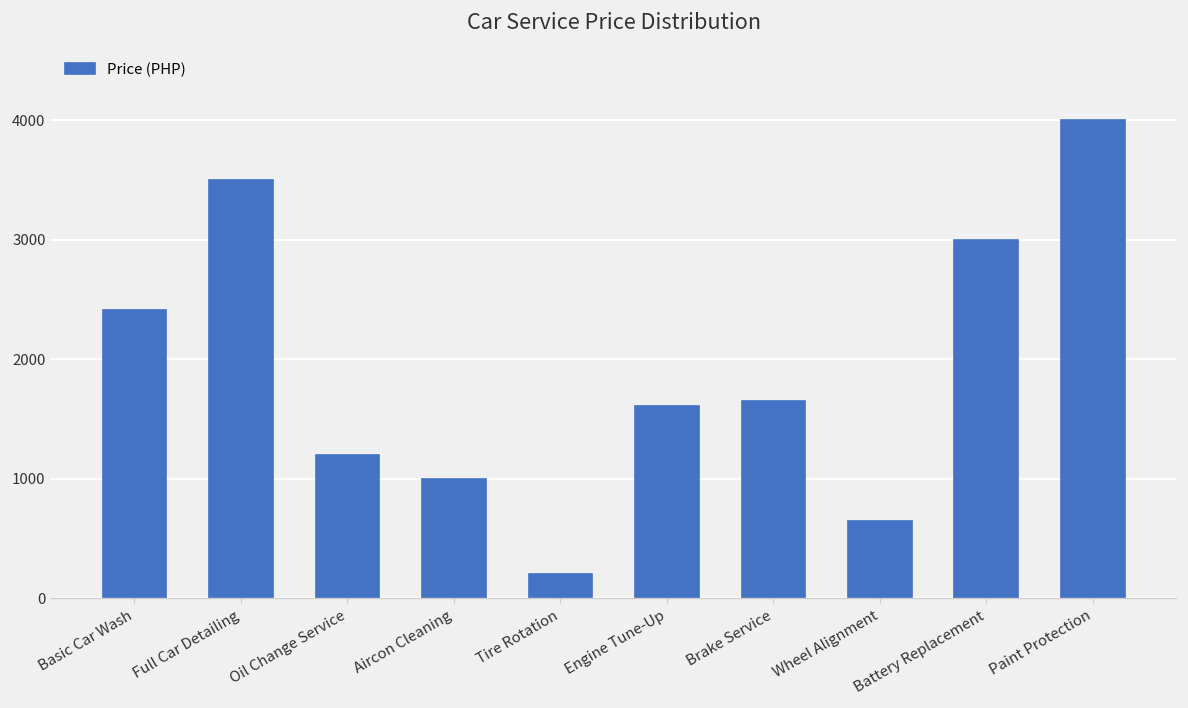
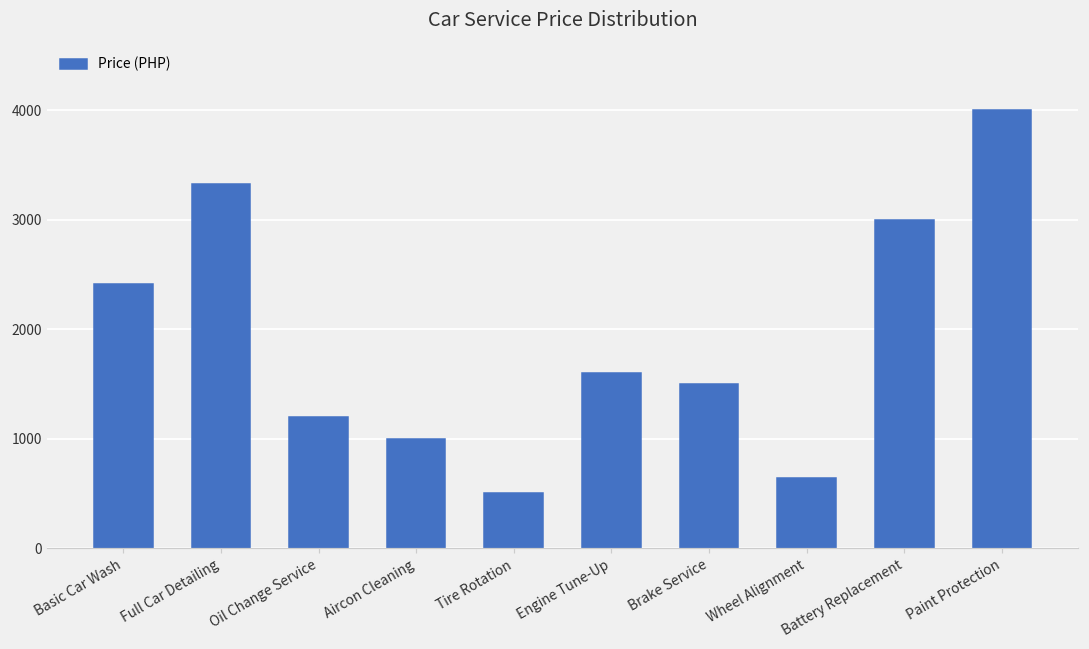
  {
    "Basic Car Wash": 2400,
-   "Full Car Detailing": 3500,
+   "Full Car Detailing": 3300,
    "Oil Change Service": 1200,
    "Aircon Cleaning": 1000,
-   "Tire Rotation": 200,
+   "Tire Rotation": 500,
    "Engine Tune-Up": 1600,
-   "Brake Service": 1700,
+   "Brake Service": 1500,
    "Wheel Alignment": 600,
    "Battery Replacement": 3000,
    "Paint Protection": 4000
  }
